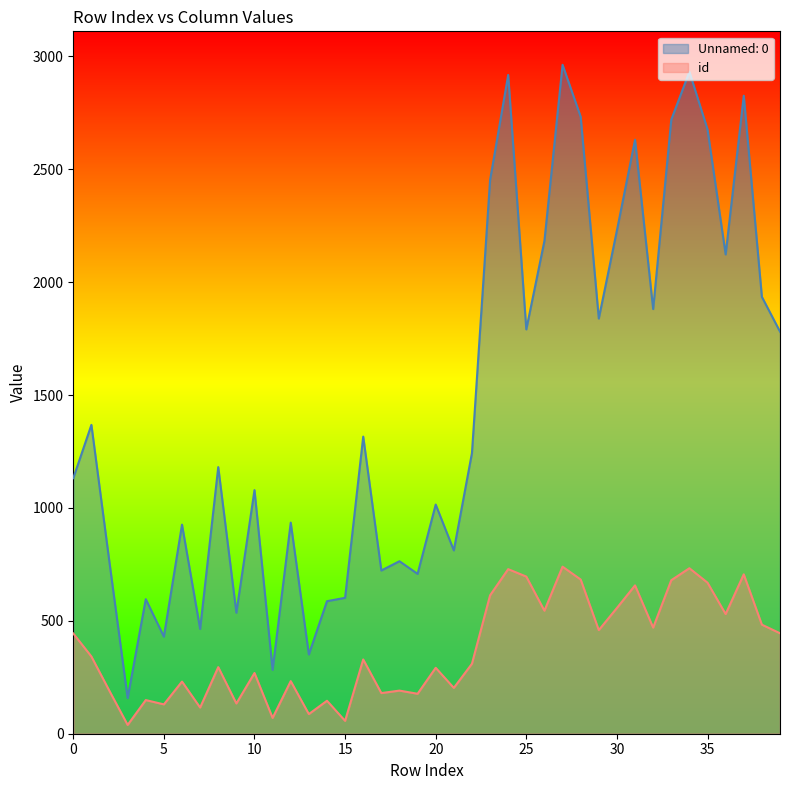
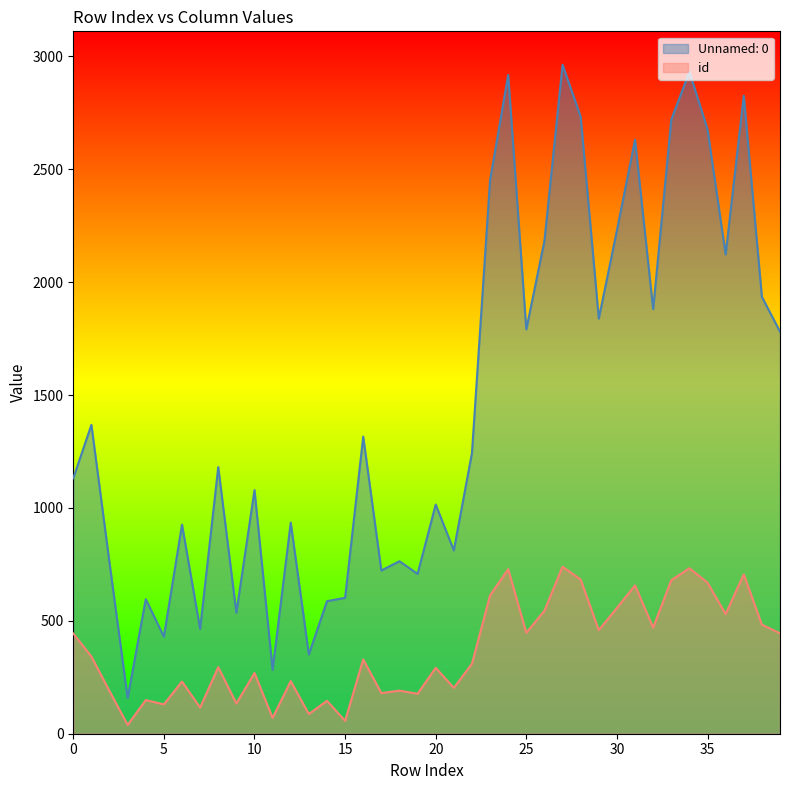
  {
    "Unnamed: 0": {
      "0": 1130,
      "5": 430,
      "10": 1080,
      "15": 600,
      "20": 1020,
      "25": 1790,
      "30": 2230,
      "35": 2680
    },
    "id": {
      "0": 440,
      "5": 130,
      "10": 270,
      "15": 60,
      "20": 290,
-     "25": 700,
+     "25": 450,
      "30": 560,
      "35": 670
    }
  }
